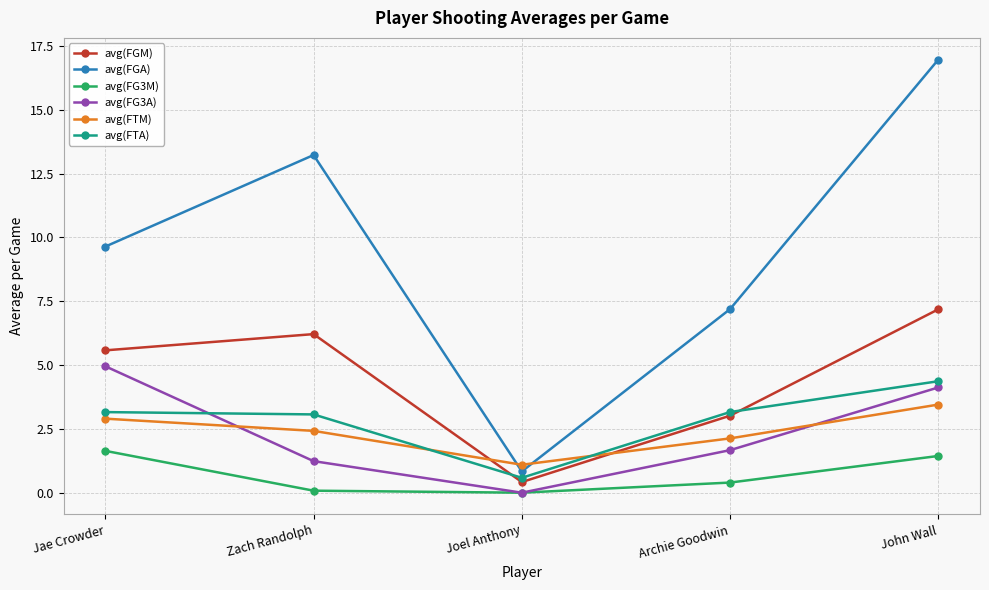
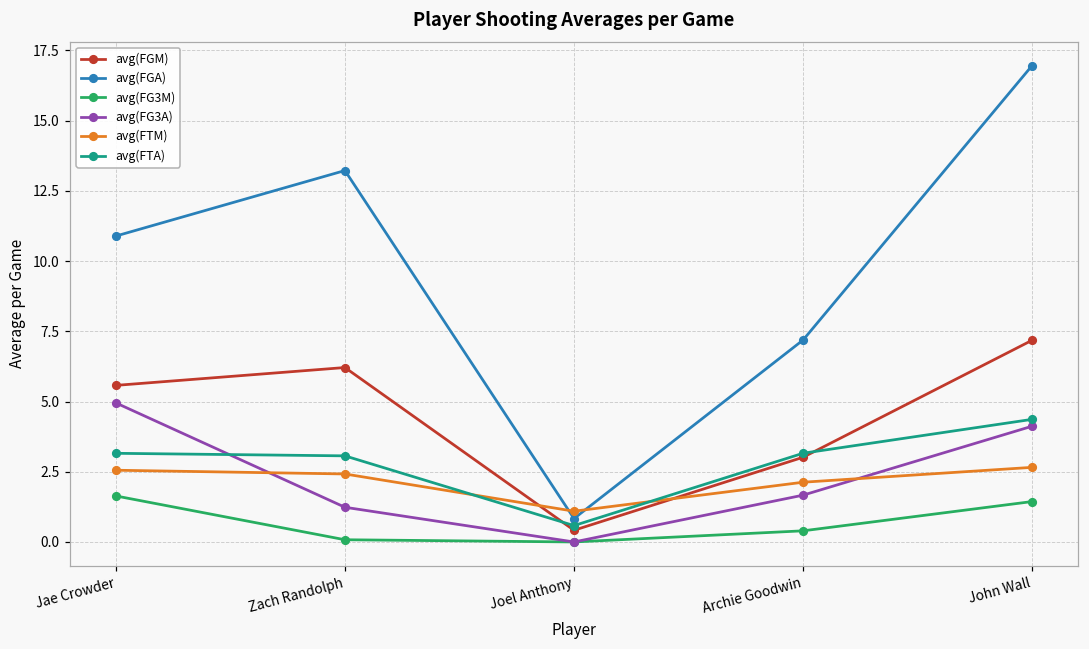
  {
    "avg(FGM)": {
      "Jae Crowder": 5.6,
      "Zach Randolph": 6.2,
      "Joel Anthony": 0.4,
      "Archie Goodwin": 3.0,
      "John Wall": 7.2
    },
    "avg(FGA)": {
-     "Jae Crowder": 9.6,
+     "Jae Crowder": 10.9,
      "Zach Randolph": 13.2,
      "Joel Anthony": 0.8,
      "Archie Goodwin": 7.2,
      "John Wall": 17.0
    },
    "avg(FG3A)": {
      "Jae Crowder": 5.0,
      "Zach Randolph": 1.2,
      "Archie Goodwin": 1.7,
      "John Wall": 4.1
    },
    "avg(FTM)": {
-     "Jae Crowder": 2.9,
+     "Jae Crowder": 2.6,
      "Zach Randolph": 2.4,
      "Joel Anthony": 1.1,
      "Archie Goodwin": 2.1,
-     "John Wall": 3.5
+     "John Wall": 2.7
    }
  }
